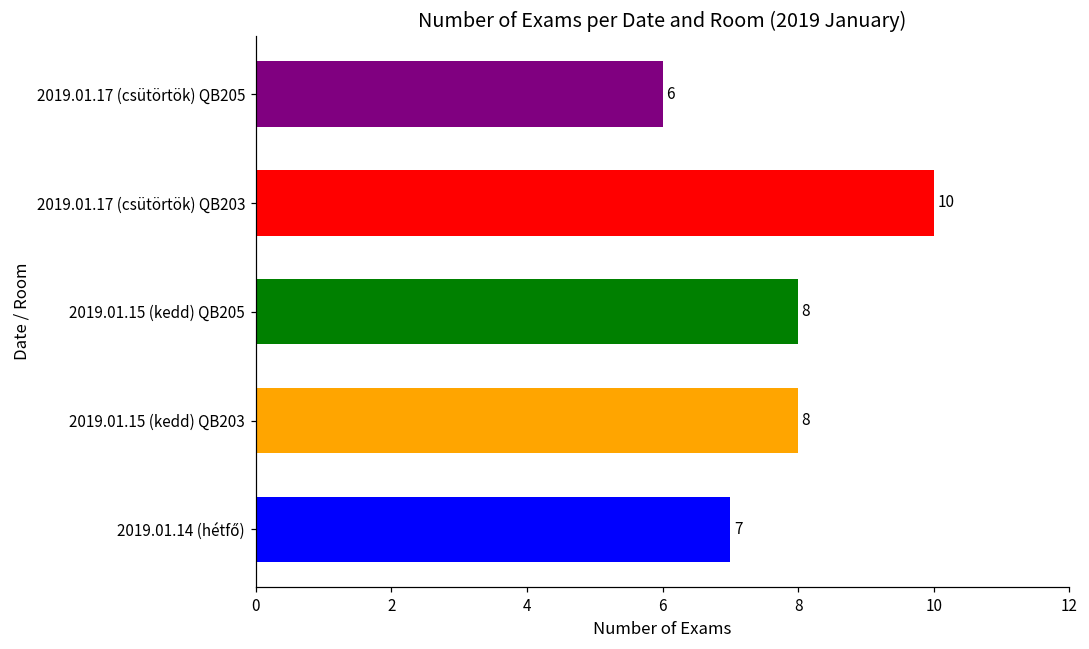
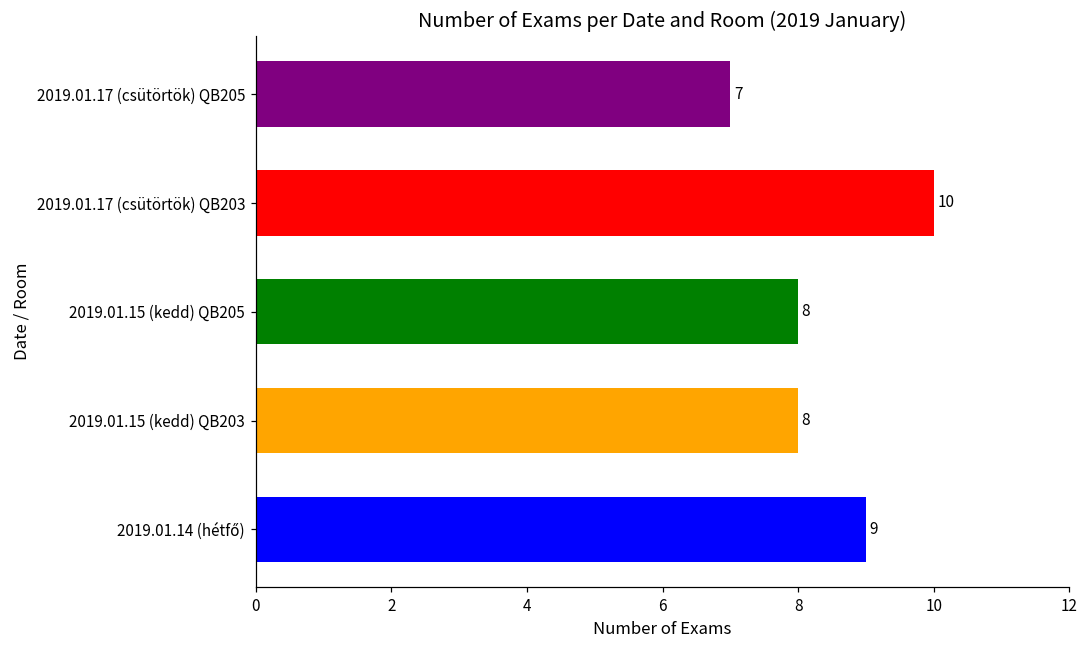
  {
-   "2019.01.17 (csütörtök) QB205": 6,
+   "2019.01.17 (csütörtök) QB205": 7,
    "2019.01.17 (csütörtök) QB203": 10,
    "2019.01.15 (kedd) QB205": 8,
    "2019.01.15 (kedd) QB203": 8,
-   "2019.01.14 (hétfő)": 7
+   "2019.01.14 (hétfő)": 9
  }
